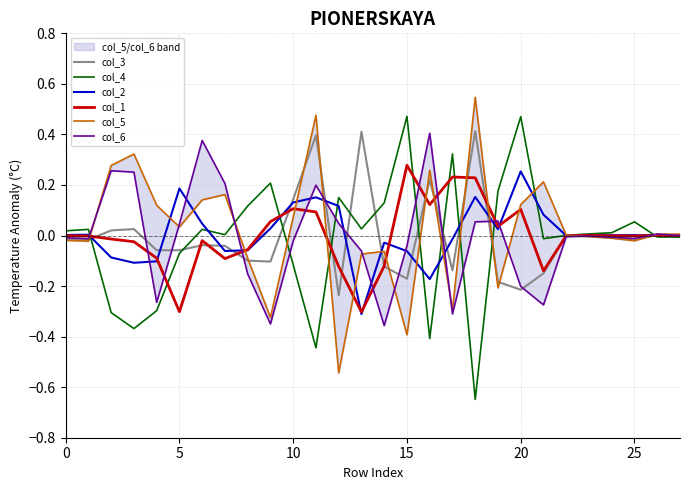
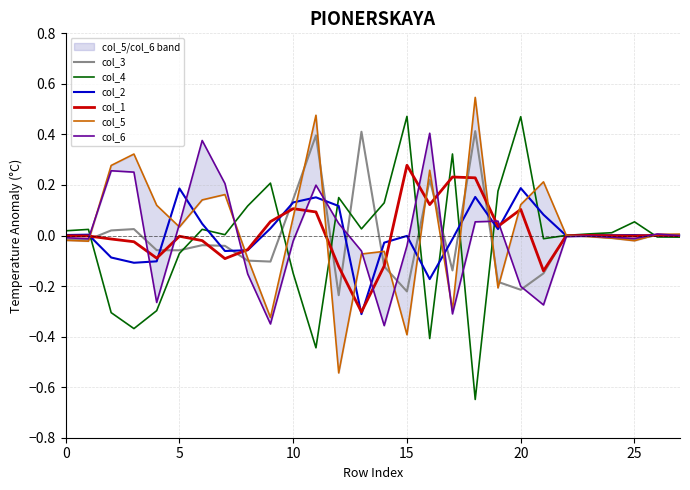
  {
    "col_3": {
      "5": -0.06,
      "10": 0.14,
-     "15": -0.17,
+     "15": -0.22,
      "20": -0.21
    },
    "col_4": {
      "0": 0.02,
      "5": -0.07,
-     "10": -0.12,
+     "10": -0.15,
      "15": 0.47,
      "20": 0.47,
      "25": 0.05
    },
    "col_2": {
      "5": 0.19,
      "10": 0.13,
-     "15": -0.06,
-     "20": 0.25
+     "15": 0.00,
+     "20": 0.19
    },
    "col_1": {
-     "5": -0.30,
+     "5": 0.00,
      "10": 0.11,
      "15": 0.28,
      "20": 0.10
    },
    "col_5": {
      "5": 0.03,
      "15": -0.39
    },
    "col_6": {
      "10": -0.02,
      "20": -0.20
    }
  }
